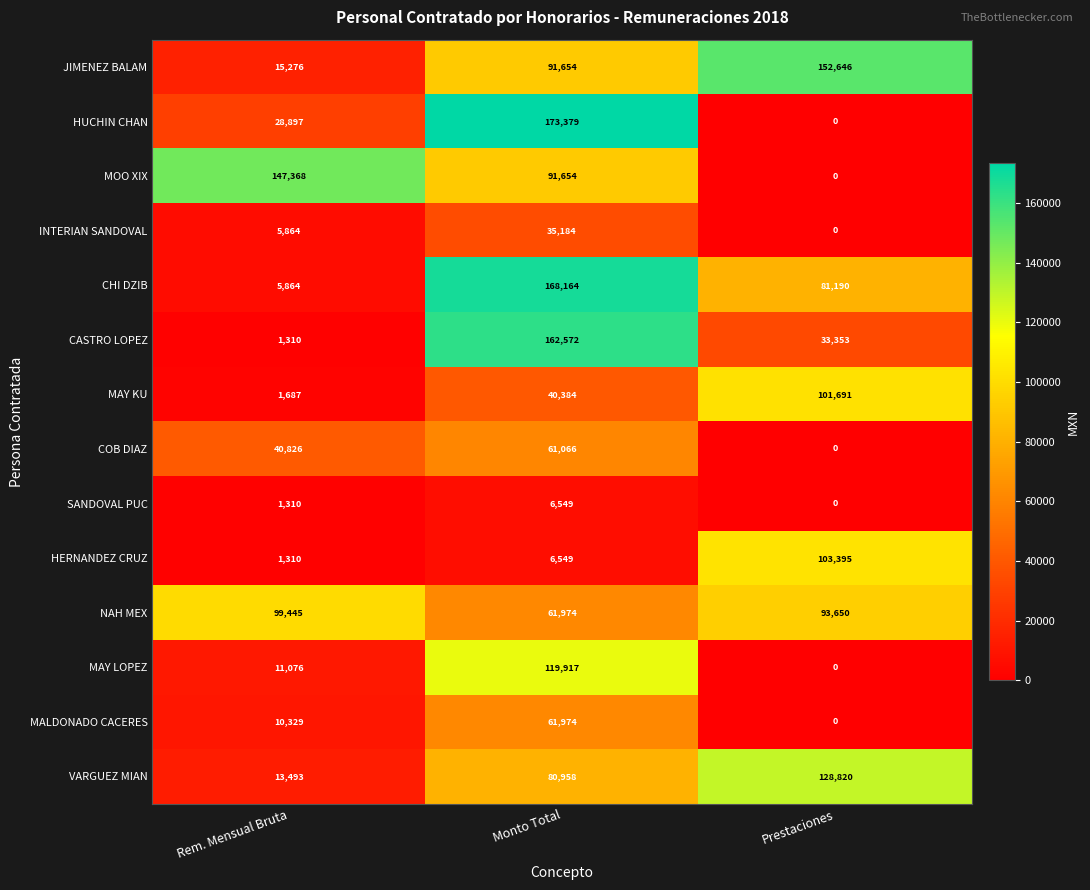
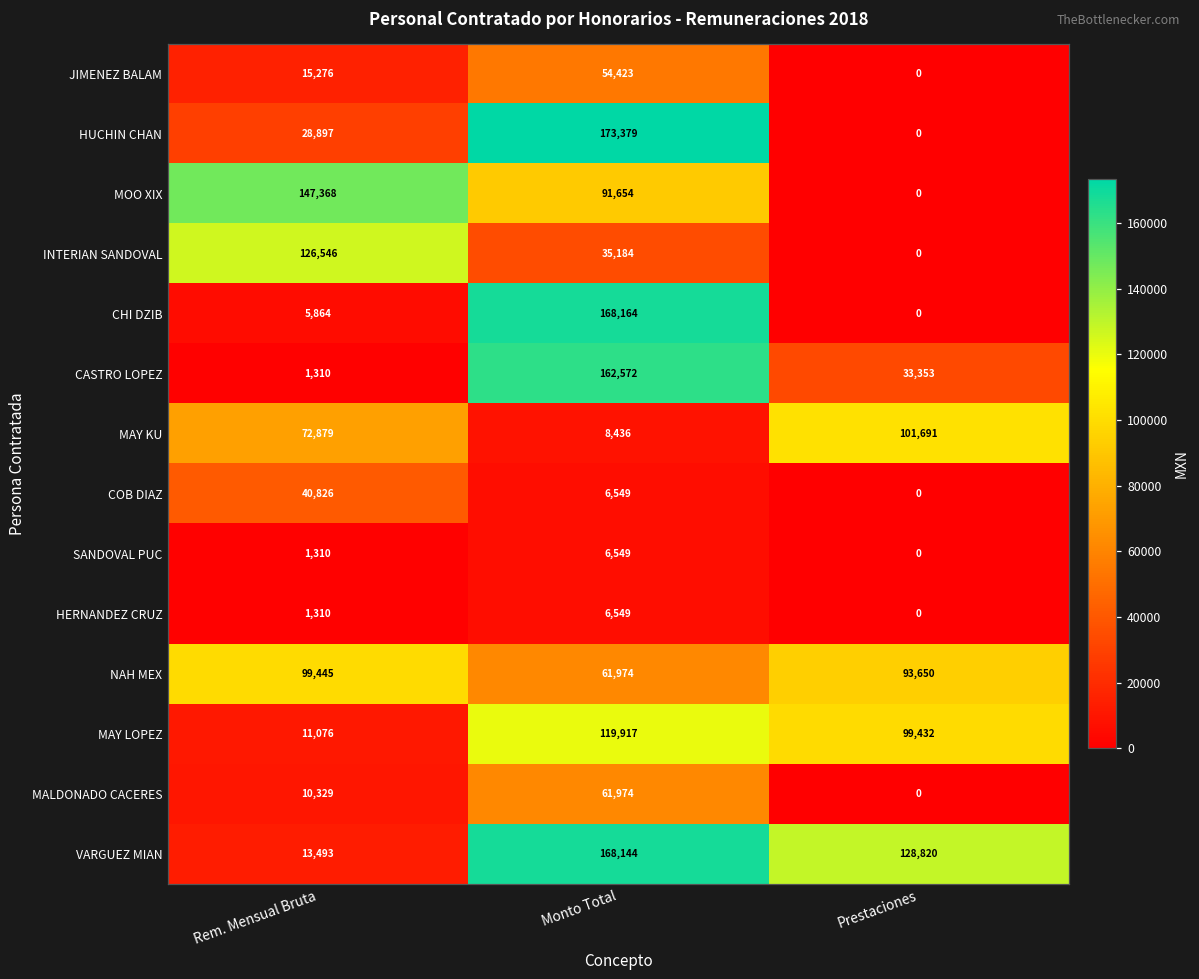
  {
    "JIMENEZ BALAM": {
      "Rem. Mensual Bruta": "15,276",
-     "Monto Total": "91,654",
-     "Prestaciones": "152,646"
+     "Monto Total": "54,423",
+     "Prestaciones": "0"
    },
    "HUCHIN CHAN": {
      "Rem. Mensual Bruta": "28,897",
      "Monto Total": "173,379",
      "Prestaciones": "0"
    },
    "MOO XIX": {
      "Rem. Mensual Bruta": "147,368",
      "Monto Total": "91,654",
      "Prestaciones": "0"
    },
    "INTERIAN SANDOVAL": {
-     "Rem. Mensual Bruta": "5,864",
+     "Rem. Mensual Bruta": "126,546",
      "Monto Total": "35,184",
      "Prestaciones": "0"
    },
    "CHI DZIB": {
      "Rem. Mensual Bruta": "5,864",
      "Monto Total": "168,164",
-     "Prestaciones": "81,190"
+     "Prestaciones": "0"
    },
    "CASTRO LOPEZ": {
      "Rem. Mensual Bruta": "1,310",
      "Monto Total": "162,572",
      "Prestaciones": "33,353"
    },
    "MAY KU": {
-     "Rem. Mensual Bruta": "1,687",
-     "Monto Total": "40,384",
+     "Rem. Mensual Bruta": "72,879",
+     "Monto Total": "8,436",
      "Prestaciones": "101,691"
    },
    "COB DIAZ": {
      "Rem. Mensual Bruta": "40,826",
-     "Monto Total": "61,066",
+     "Monto Total": "6,549",
      "Prestaciones": "0"
    },
    "SANDOVAL PUC": {
      "Rem. Mensual Bruta": "1,310",
      "Monto Total": "6,549",
      "Prestaciones": "0"
    },
    "HERNANDEZ CRUZ": {
      "Rem. Mensual Bruta": "1,310",
      "Monto Total": "6,549",
-     "Prestaciones": "103,395"
+     "Prestaciones": "0"
    },
    "NAH MEX": {
      "Rem. Mensual Bruta": "99,445",
      "Monto Total": "61,974",
      "Prestaciones": "93,650"
    },
    "MAY LOPEZ": {
      "Rem. Mensual Bruta": "11,076",
      "Monto Total": "119,917",
-     "Prestaciones": "0"
+     "Prestaciones": "99,432"
    },
    "MALDONADO CACERES": {
      "Rem. Mensual Bruta": "10,329",
      "Monto Total": "61,974",
      "Prestaciones": "0"
    },
    "VARGUEZ MIAN": {
      "Rem. Mensual Bruta": "13,493",
-     "Monto Total": "80,958",
+     "Monto Total": "168,144",
      "Prestaciones": "128,820"
    }
  }
